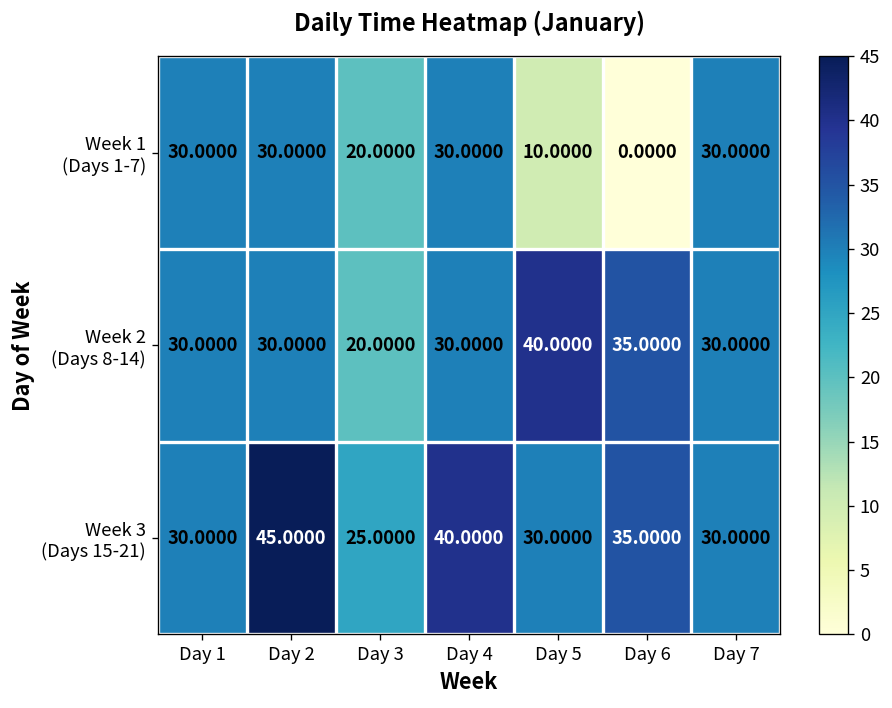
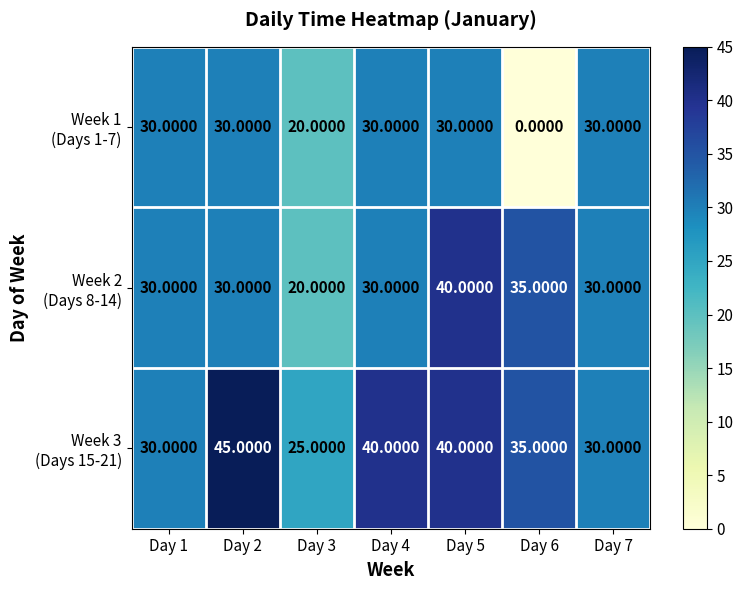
  {
    "Week 1 (Days 1-7)": {
      "Day 1": 30.0000,
      "Day 2": 30.0000,
      "Day 3": 20.0000,
      "Day 4": 30.0000,
-     "Day 5": 10.0000,
+     "Day 5": 30.0000,
      "Day 6": 0.0000,
      "Day 7": 30.0000
    },
    "Week 2 (Days 8-14)": {
      "Day 1": 30.0000,
      "Day 2": 30.0000,
      "Day 3": 20.0000,
      "Day 4": 30.0000,
      "Day 5": 40.0000,
      "Day 6": 35.0000,
      "Day 7": 30.0000
    },
    "Week 3 (Days 15-21)": {
      "Day 1": 30.0000,
      "Day 2": 45.0000,
      "Day 3": 25.0000,
      "Day 4": 40.0000,
-     "Day 5": 30.0000,
+     "Day 5": 40.0000,
      "Day 6": 35.0000,
      "Day 7": 30.0000
    }
  }
